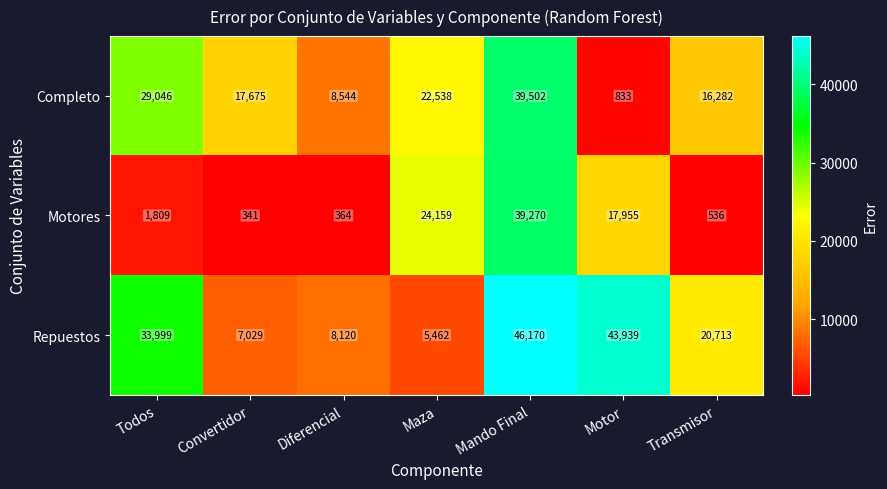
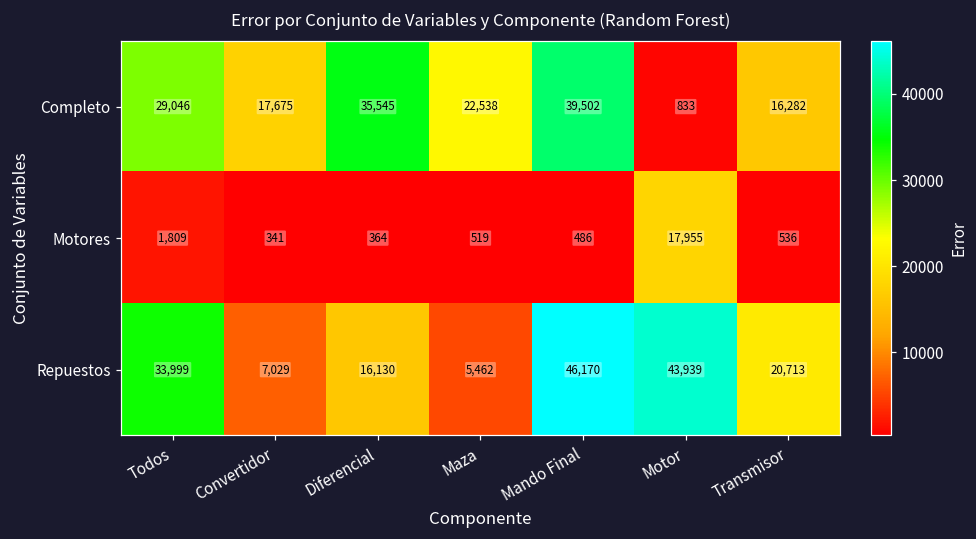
  {
    "Completo": {
-     "Diferencial": "8,544"
+     "Diferencial": "35,545"
    },
    "Motores": {
-     "Maza": "24,159",
-     "Mando Final": "39,270"
+     "Maza": "519",
+     "Mando Final": "486"
    },
    "Repuestos": {
-     "Diferencial": "8,120"
+     "Diferencial": "16,130"
    }
  }
